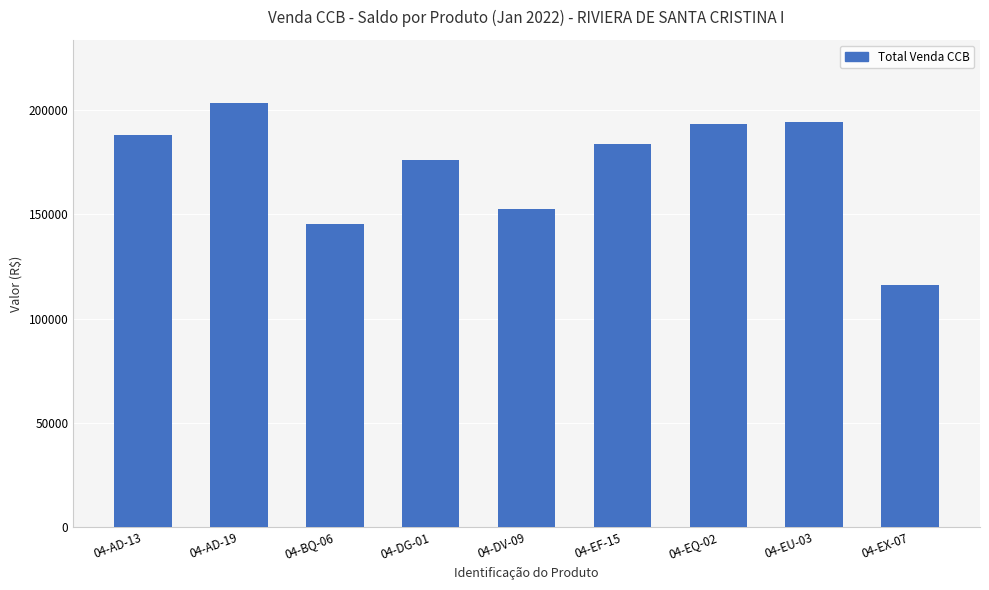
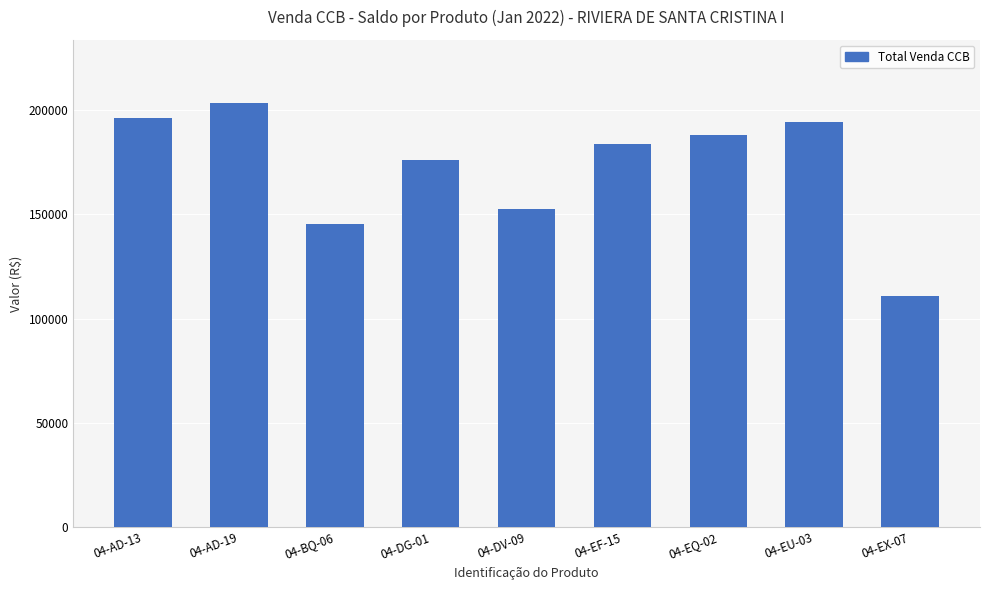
  {
-   "04-AD-13": 188000,
+   "04-AD-13": 196000,
    "04-AD-19": 203000,
    "04-BQ-06": 145000,
    "04-DG-01": 176000,
    "04-DV-09": 153000,
    "04-EF-15": 183000,
-   "04-EQ-02": 193000,
+   "04-EQ-02": 188000,
    "04-EU-03": 194000,
-   "04-EX-07": 116000
+   "04-EX-07": 111000
  }
